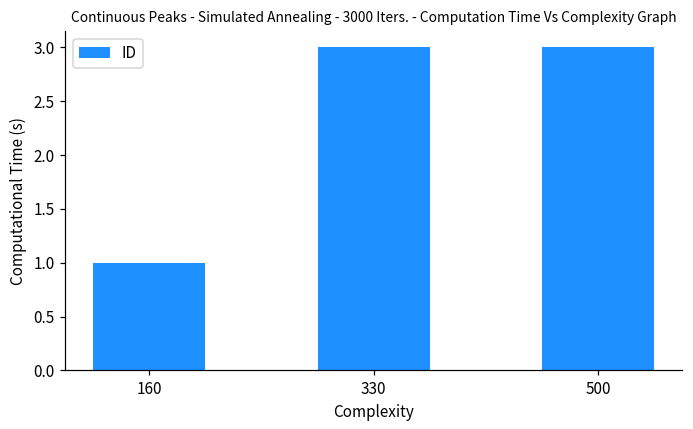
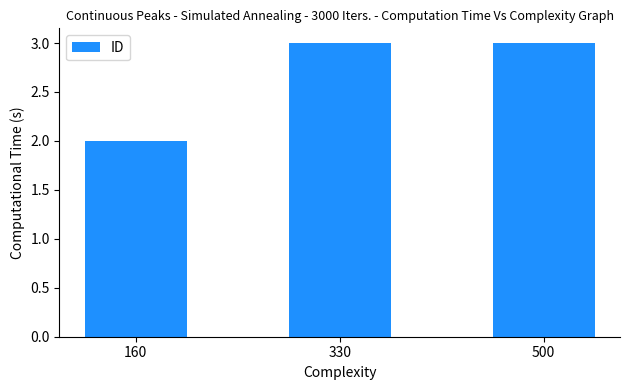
  {
-   "160": 1,
+   "160": 2,
    "330": 3,
    "500": 3
  }
